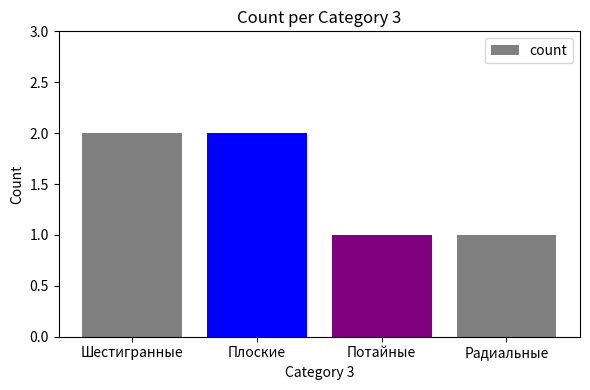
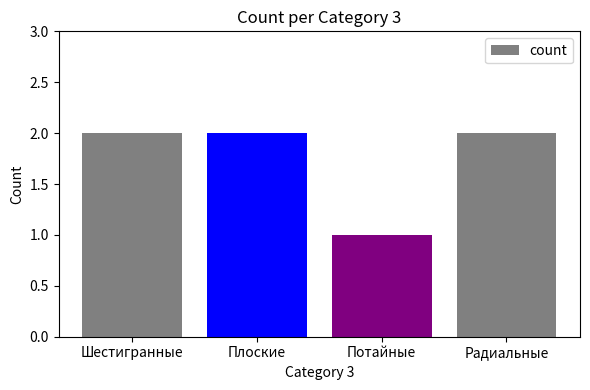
  {
    "Шестигранные": 2,
    "Плоские": 2,
    "Потайные": 1,
-   "Радиальные": 1
+   "Радиальные": 2
  }
